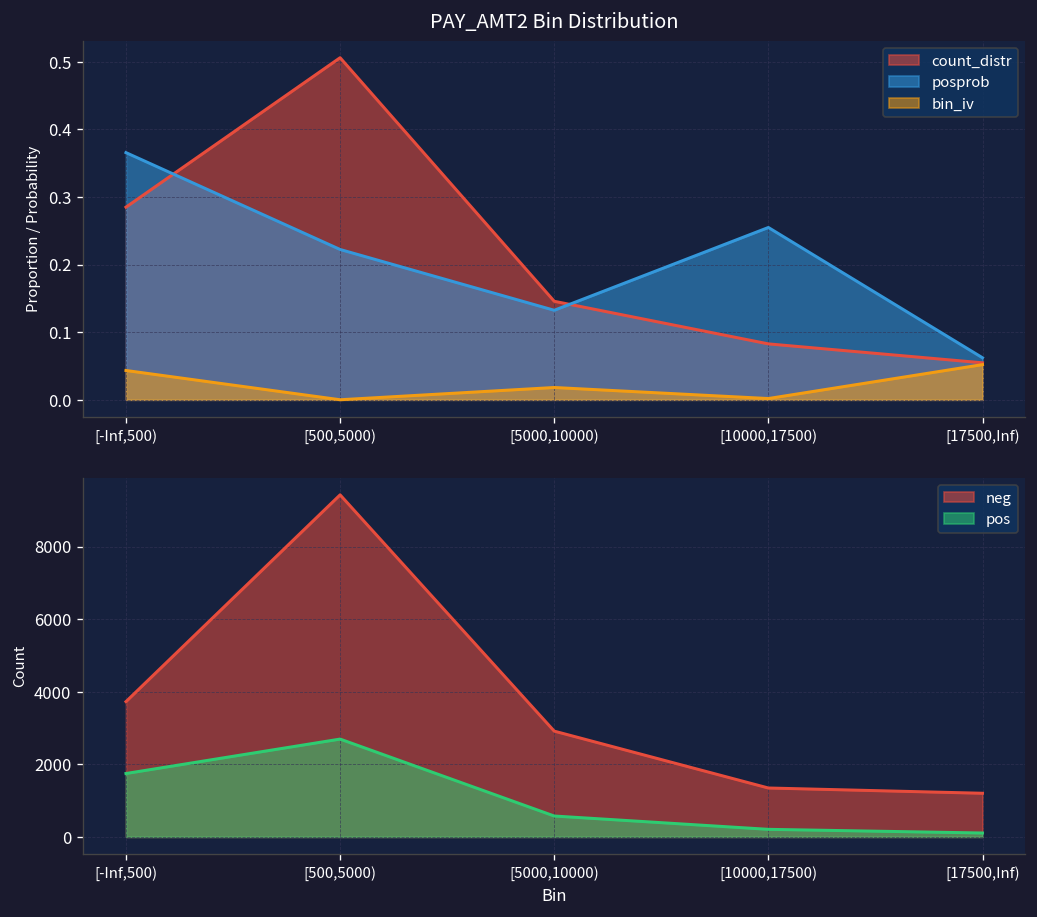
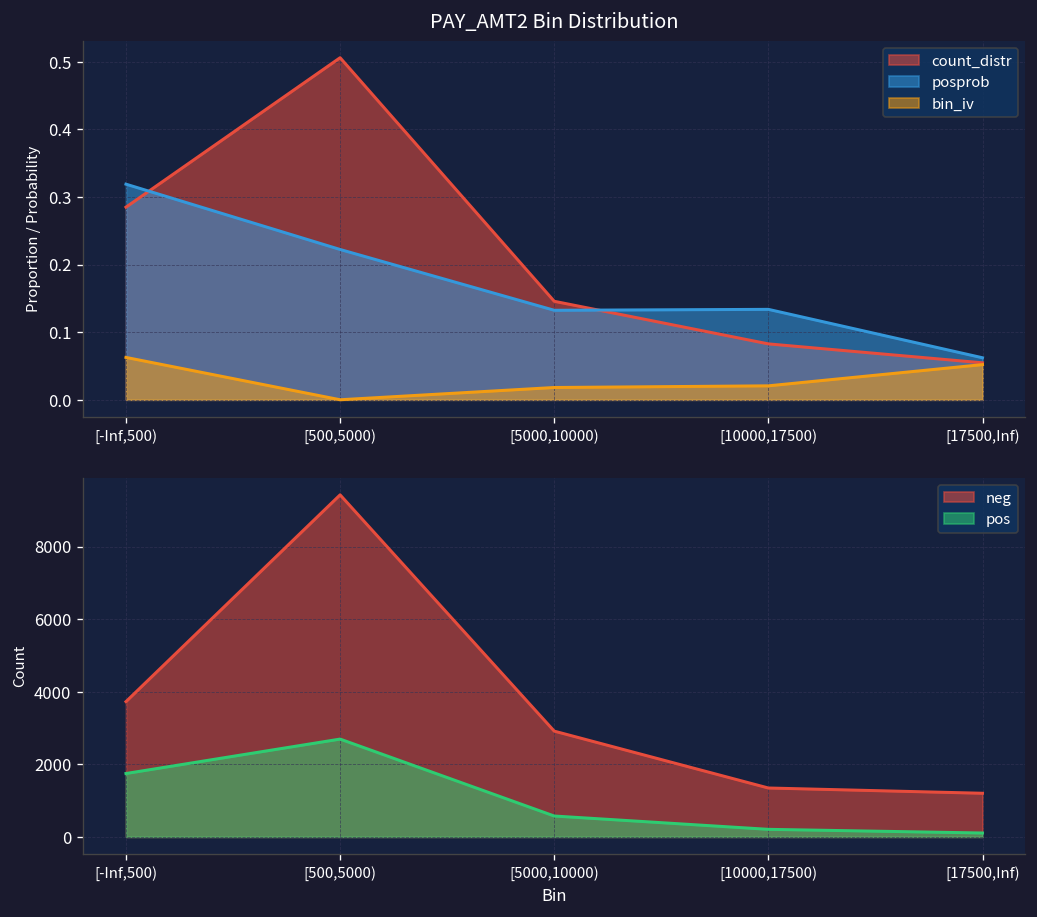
  {
    "PAY_AMT2 Bin Distribution": {
      "count_distr": {
        "[-Inf,500)": 0.28,
        "[500,5000)": 0.51,
        "[5000,10000)": 0.15,
        "[10000,17500)": 0.08
      },
      "posprob": {
-       "[-Inf,500)": 0.37,
+       "[-Inf,500)": 0.32,
        "[500,5000)": 0.22,
        "[5000,10000)": 0.13,
-       "[10000,17500)": 0.25,
+       "[10000,17500)": 0.13,
        "[17500,Inf)": 0.06
      },
      "bin_iv": {
-       "[-Inf,500)": 0.04,
+       "[-Inf,500)": 0.06,
        "[500,5000)": 0.00,
        "[5000,10000)": 0.02,
-       "[10000,17500)": 0.00
+       "[10000,17500)": 0.02
      }
    }
  }
